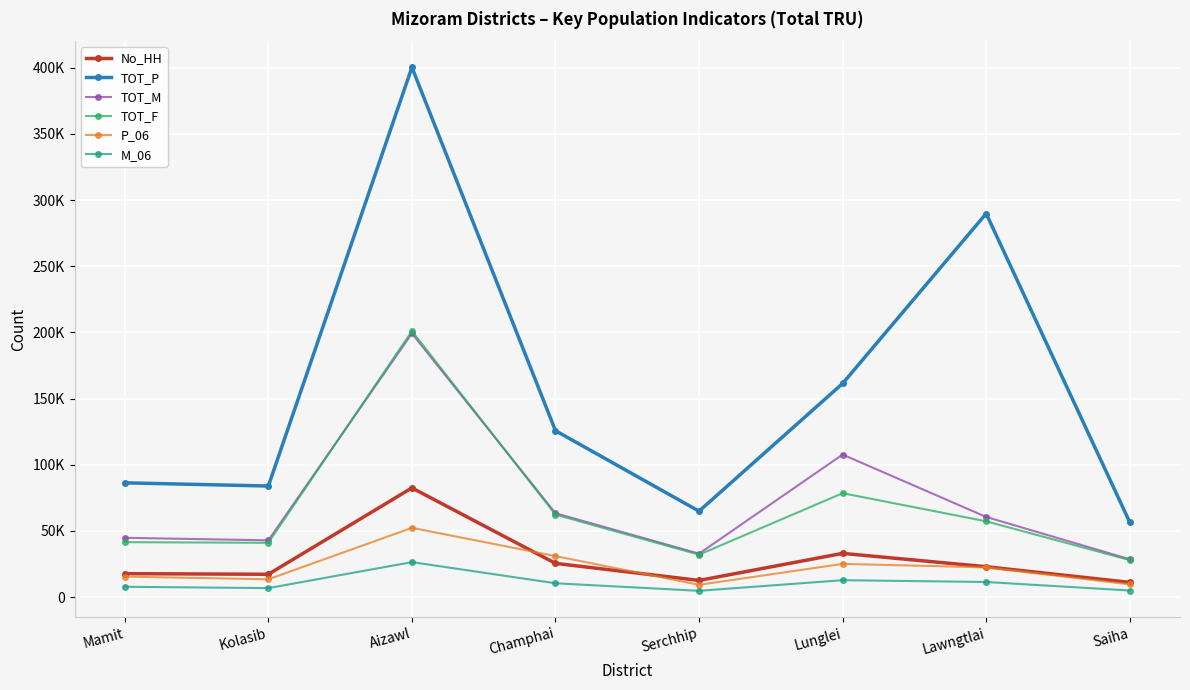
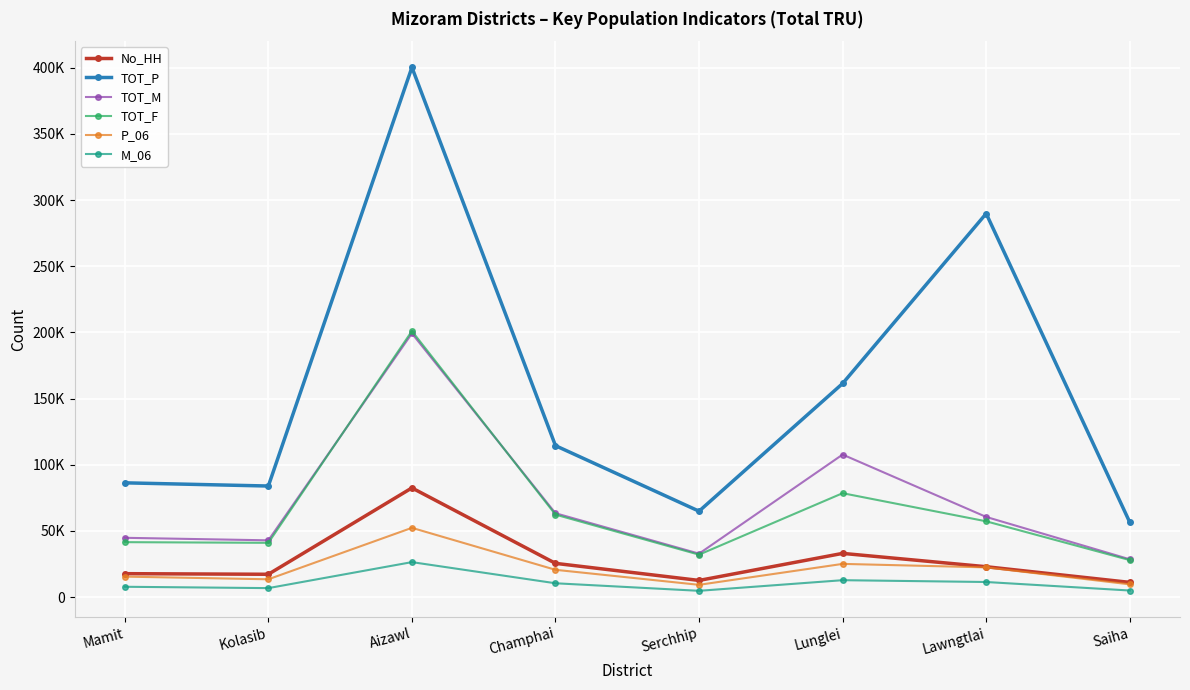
  {
    "No_HH": {
      "Mamit": 18000,
      "Kolasib": 17000,
      "Aizawl": 83000,
      "Champhai": 26000,
      "Serchhip": 13000,
      "Lunglei": 33000
    },
    "TOT_P": {
      "Mamit": 86000,
      "Kolasib": 84000,
      "Aizawl": 400000,
-     "Champhai": 126000,
+     "Champhai": 114000,
      "Serchhip": 65000,
      "Lunglei": 161000,
      "Lawngtlai": 290000,
      "Saiha": 57000
    },
    "TOT_M": {
      "Mamit": 45000,
      "Lunglei": 108000,
      "Lawngtlai": 61000
    },
    "P_06": {
      "Mamit": 15000,
      "Kolasib": 13000,
      "Aizawl": 52000,
-     "Champhai": 31000,
+     "Champhai": 21000,
      "Serchhip": 9000,
      "Lunglei": 25000
    }
  }
